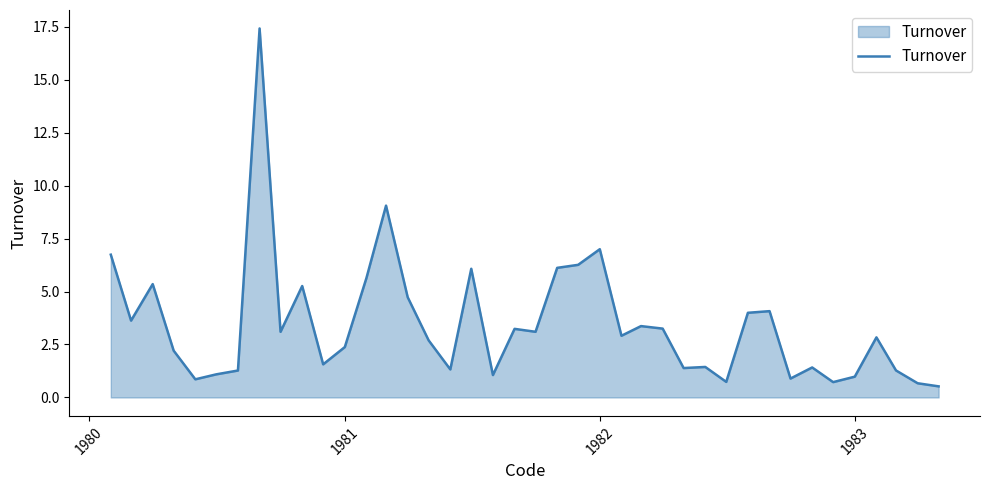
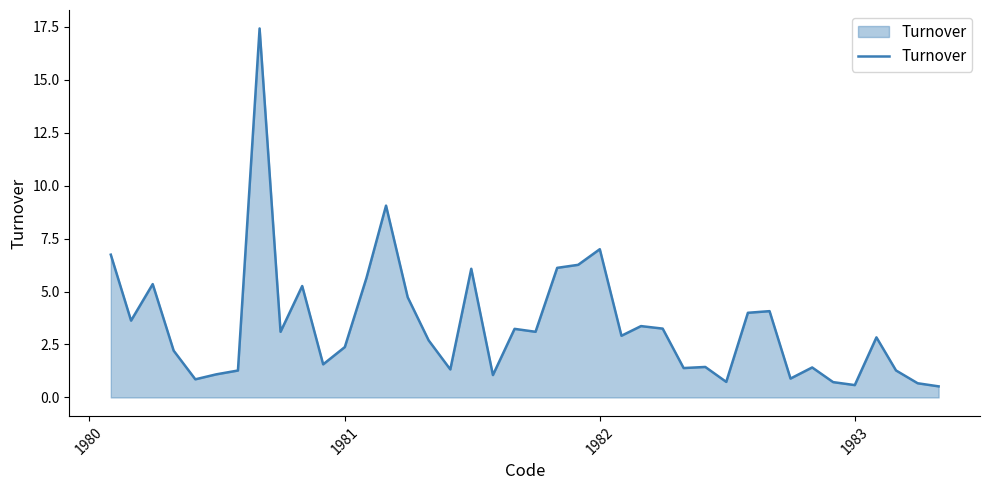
  {
    "1981": 2.4,
    "1982": 7.0,
-   "1983": 1.0
+   "1983": 0.6
  }
